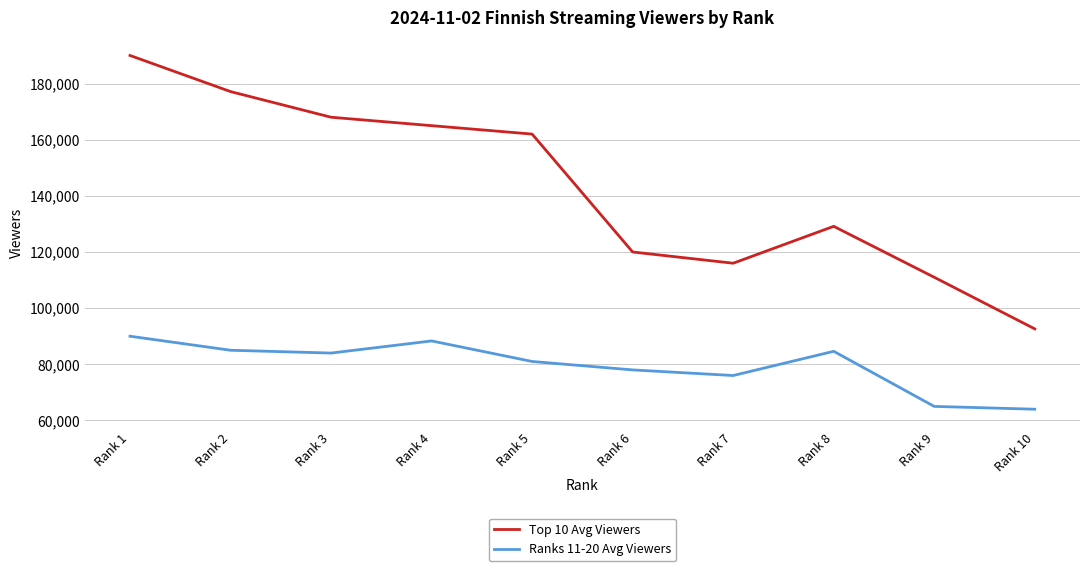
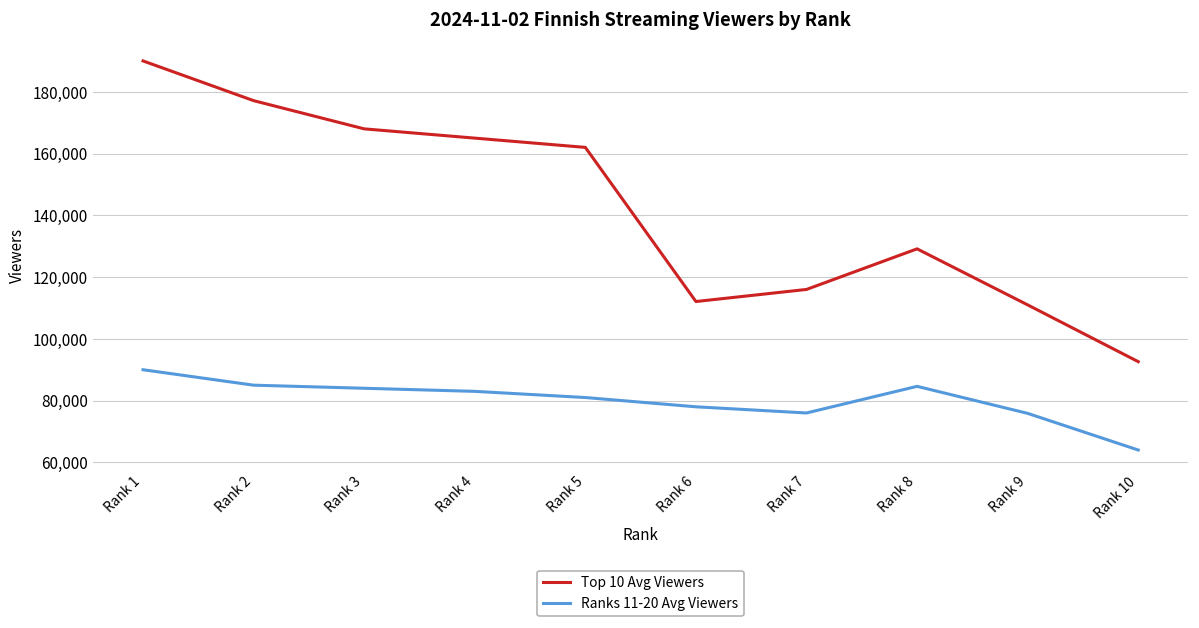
  {
    "Top 10 Avg Viewers": {
      "Rank 1": "190,000",
      "Rank 2": "177,000",
      "Rank 3": "168,000",
      "Rank 4": "165,000",
      "Rank 5": "162,000",
-     "Rank 6": "120,000",
+     "Rank 6": "112,000",
      "Rank 7": "116,000",
      "Rank 8": "129,000",
      "Rank 9": "111,000",
      "Rank 10": "93,000"
    },
    "Ranks 11-20 Avg Viewers": {
      "Rank 1": "90,000",
      "Rank 2": "85,000",
      "Rank 3": "84,000",
-     "Rank 4": "88,000",
+     "Rank 4": "83,000",
      "Rank 5": "81,000",
      "Rank 6": "78,000",
      "Rank 7": "76,000",
      "Rank 8": "85,000",
-     "Rank 9": "65,000",
+     "Rank 9": "76,000",
      "Rank 10": "64,000"
    }
  }
